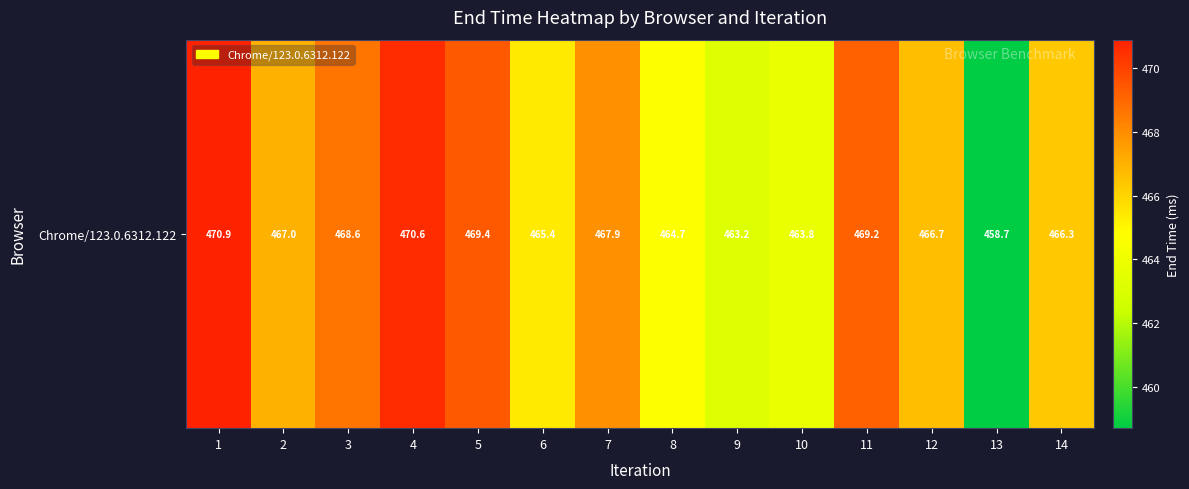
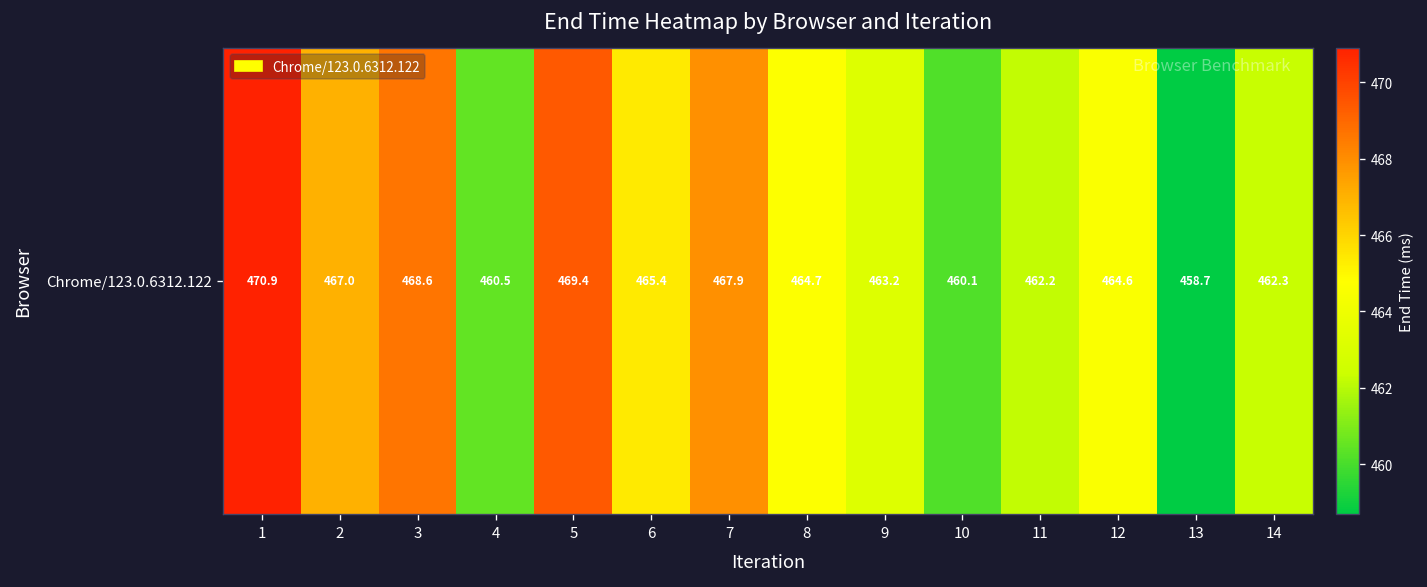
  {
    "Chrome/123.0.6312.122": {
      "1": 470.9,
      "2": 467.0,
      "3": 468.6,
-     "4": 470.6,
+     "4": 460.5,
      "5": 469.4,
      "6": 465.4,
      "7": 467.9,
      "8": 464.7,
      "9": 463.2,
-     "10": 463.8,
-     "11": 469.2,
-     "12": 466.7,
-     "14": 466.3
+     "10": 460.1,
+     "11": 462.2,
+     "12": 464.6,
+     "14": 462.3
    }
  }
